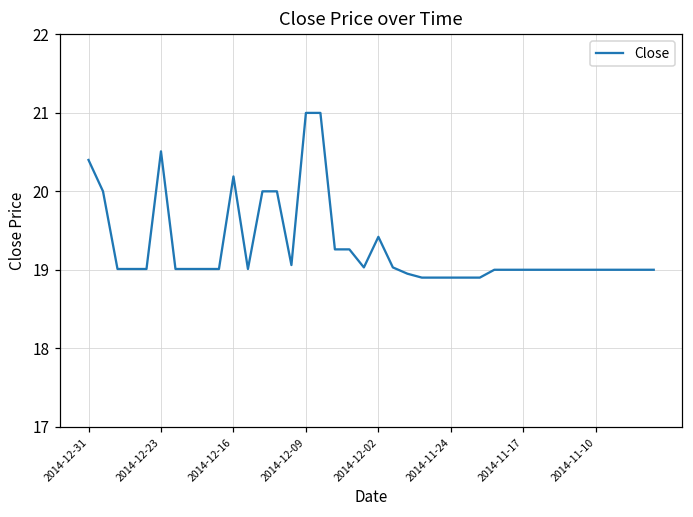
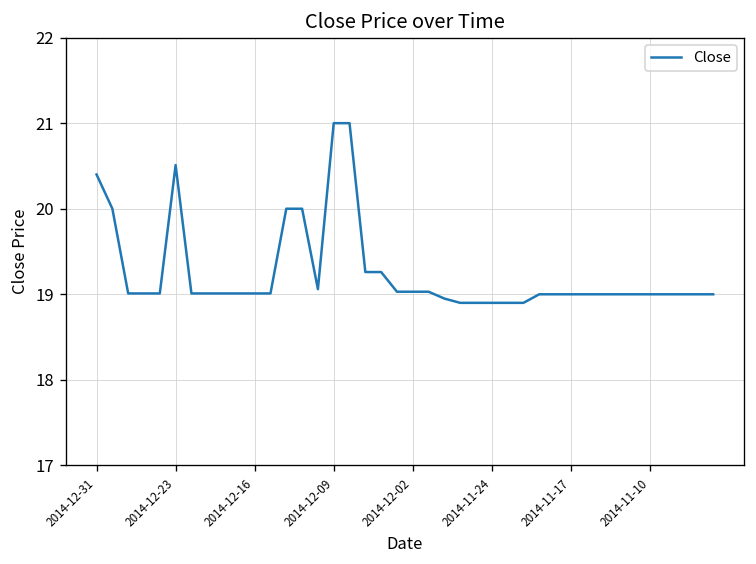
  {
    "2014-12-31": 20.4,
    "2014-12-23": 20.5,
-   "2014-12-16": 20.2,
+   "2014-12-16": 19.0,
    "2014-12-09": 21.0,
-   "2014-12-02": 19.4,
+   "2014-12-02": 19.0,
    "2014-11-24": 18.9,
    "2014-11-17": 19.0,
    "2014-11-10": 19.0
  }
